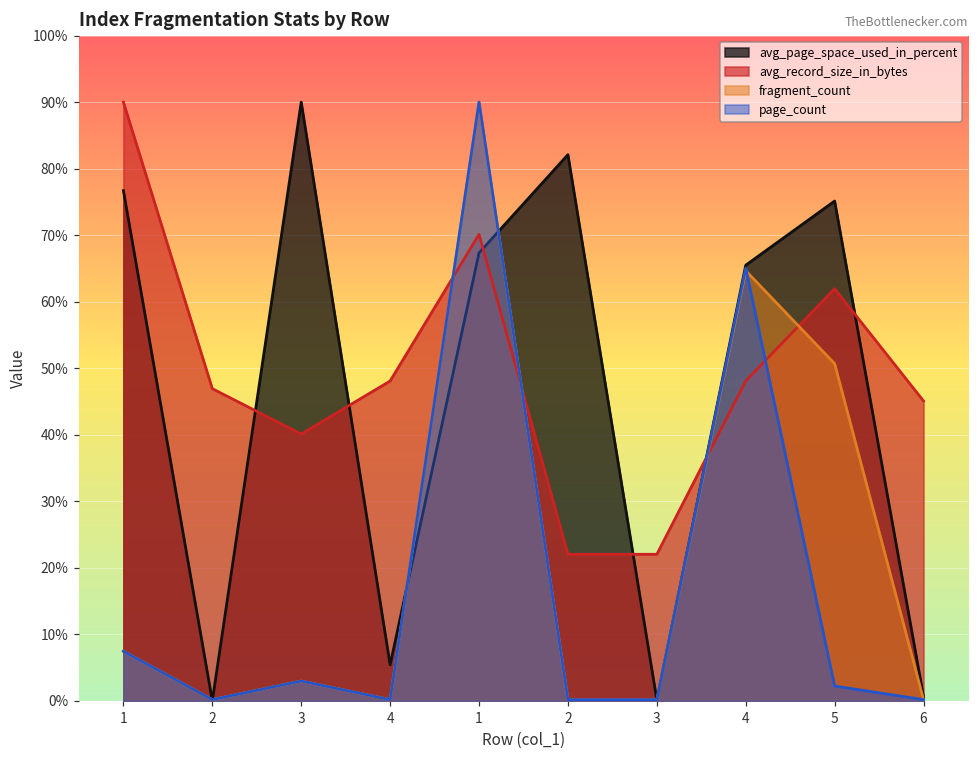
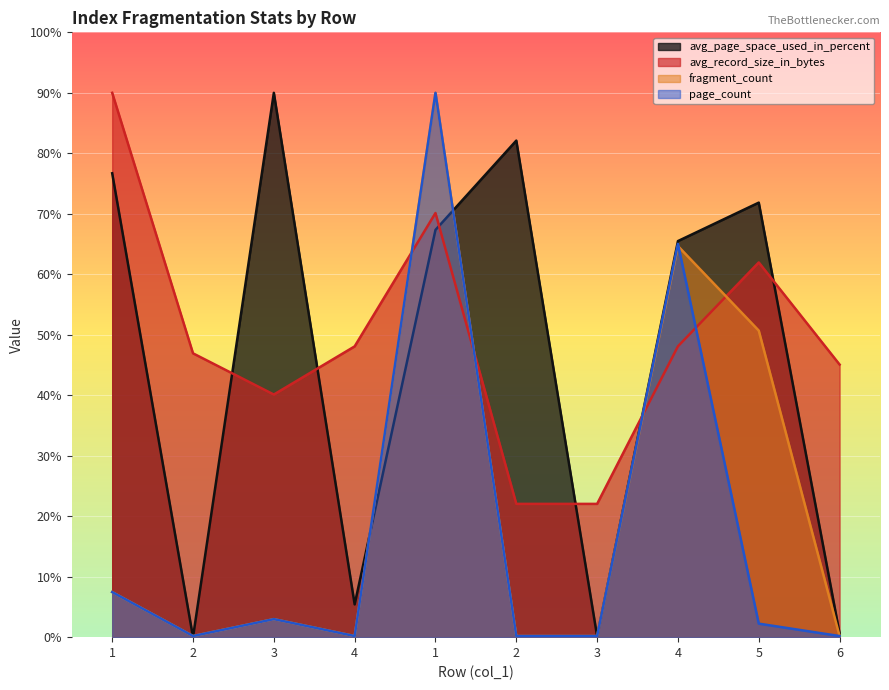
  {
    "avg_page_space_used_in_percent": {
-     "5": "75%",
+     "5": "72%",
      "6": "1%"
    },
    "avg_record_size_in_bytes": {
      "5": "62%",
      "6": "45%"
    },
    "fragment_count": {
      "5": "51%"
    },
    "page_count": {
      "5": "2%"
    }
  }
